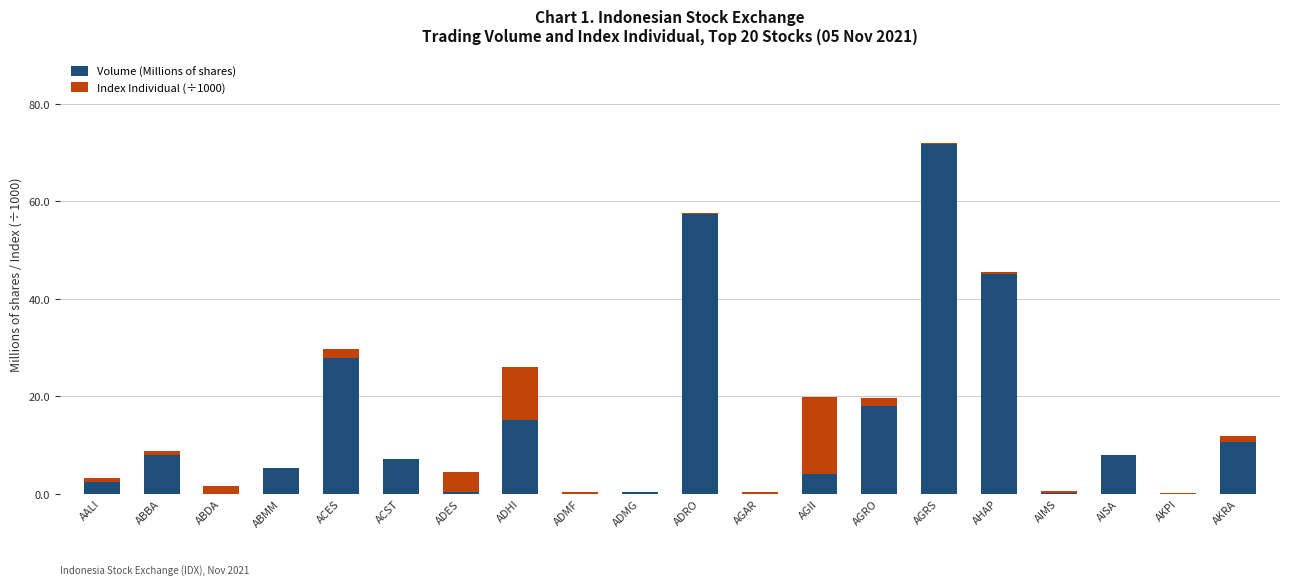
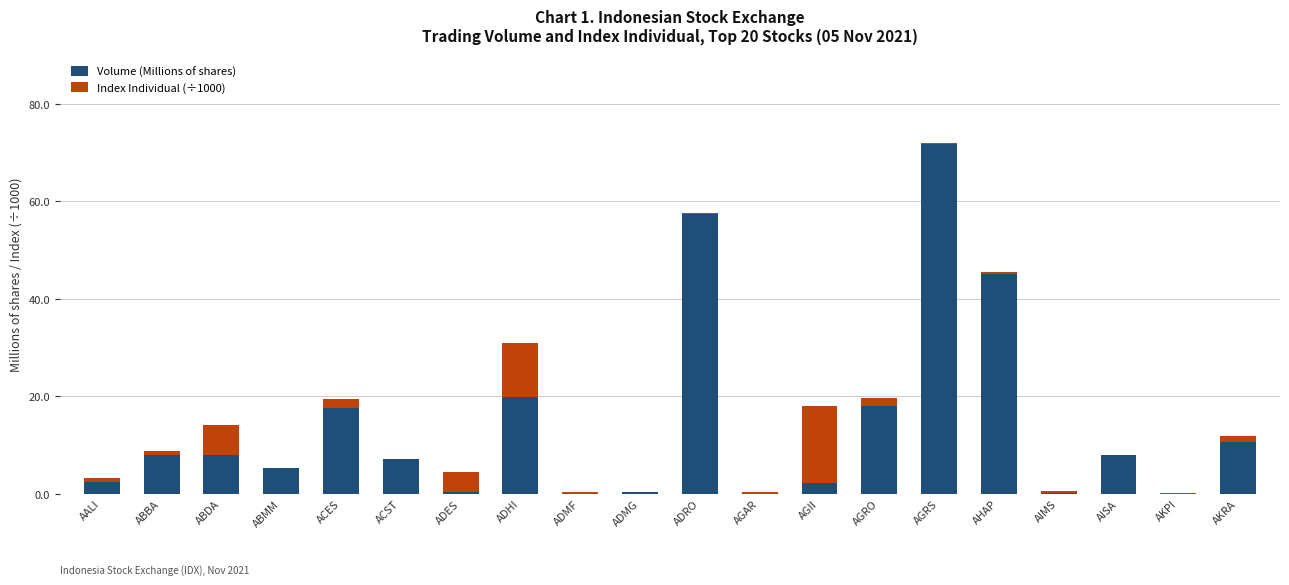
  {
    "Volume (Millions of shares)": {
      "AALI": 2,
      "ABBA": 8,
-     "ABDA": 0,
+     "ABDA": 8,
      "ABMM": 5,
-     "ACES": 28,
+     "ACES": 18,
      "ACST": 7,
-     "ADHI": 15,
+     "ADHI": 20,
      "ADRO": 58,
-     "AGII": 4,
+     "AGII": 2,
      "AGRO": 18,
      "AGRS": 72,
      "AHAP": 45,
      "AISA": 8,
      "AKRA": 11
    },
    "Index Individual (÷1000)": {
      "AALI": 1,
      "ABBA": 1,
-     "ABDA": 2,
+     "ABDA": 6,
      "ACES": 2,
      "ADES": 4,
      "ADHI": 11,
      "AGII": 16,
      "AGRO": 2,
      "AKRA": 1
    }
  }
